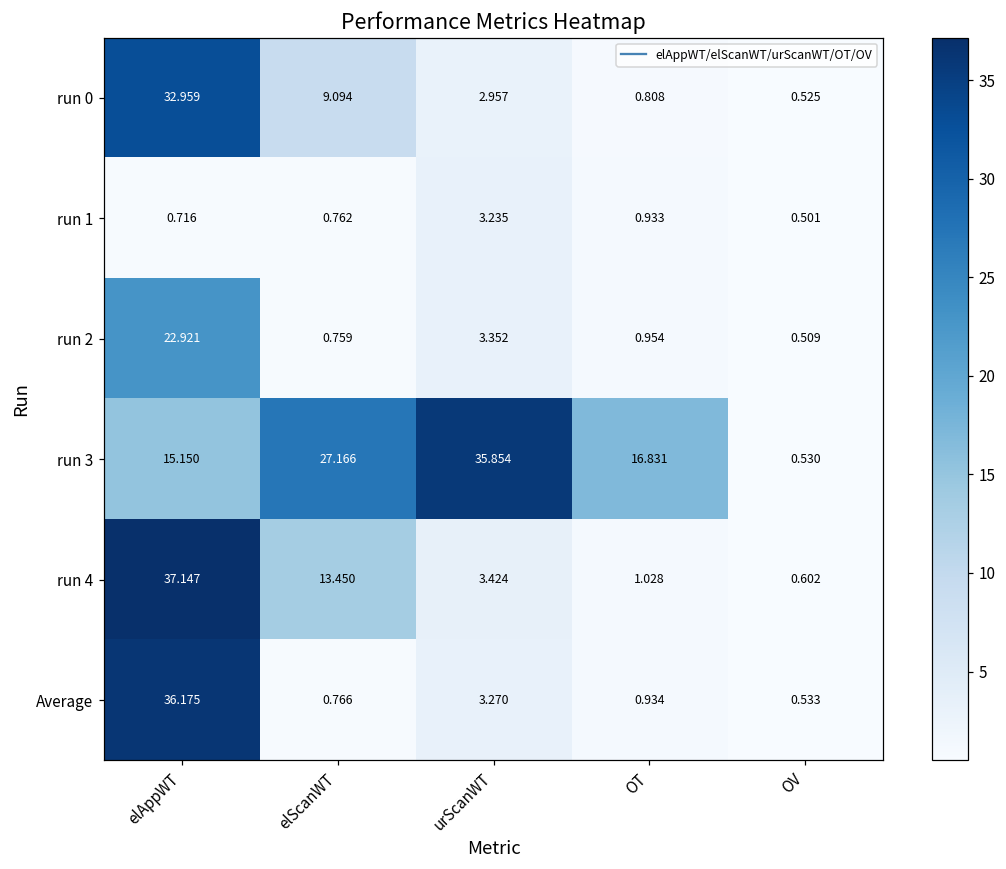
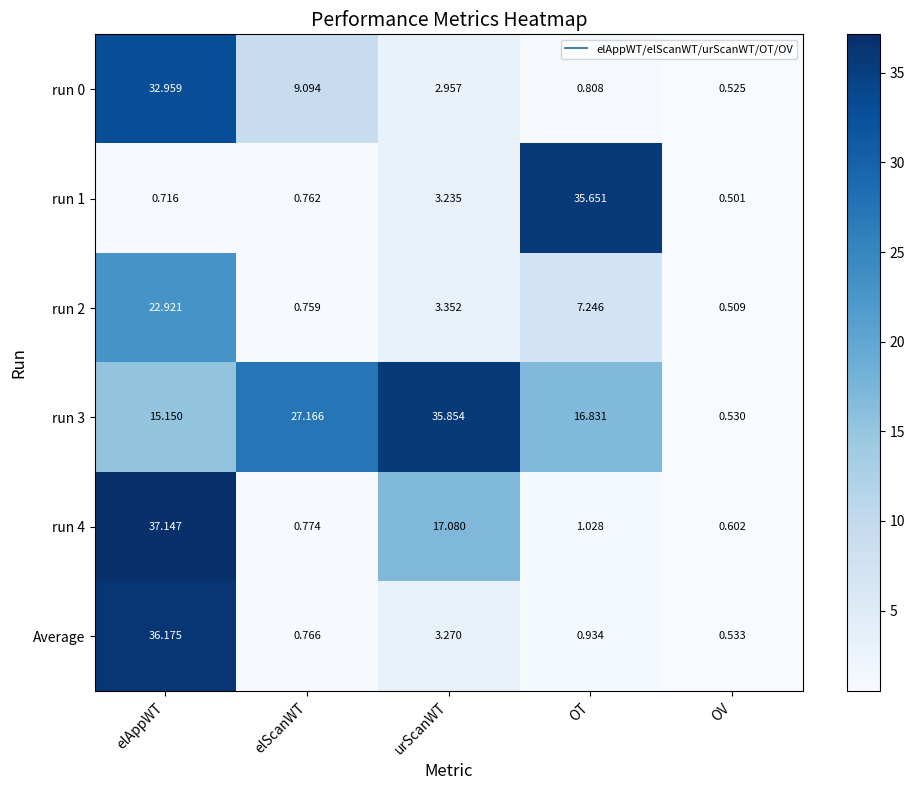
  {
    "run 0": {
      "elAppWT": 32.959,
      "elScanWT": 9.094,
      "urScanWT": 2.957,
      "OT": 0.808,
      "OV": 0.525
    },
    "run 1": {
      "elAppWT": 0.716,
      "elScanWT": 0.762,
      "urScanWT": 3.235,
-     "OT": 0.933,
+     "OT": 35.651,
      "OV": 0.501
    },
    "run 2": {
      "elAppWT": 22.921,
      "elScanWT": 0.759,
      "urScanWT": 3.352,
-     "OT": 0.954,
+     "OT": 7.246,
      "OV": 0.509
    },
    "run 3": {
      "elAppWT": 15.150,
      "elScanWT": 27.166,
      "urScanWT": 35.854,
      "OT": 16.831,
      "OV": 0.530
    },
    "run 4": {
      "elAppWT": 37.147,
-     "elScanWT": 13.450,
-     "urScanWT": 3.424,
+     "elScanWT": 0.774,
+     "urScanWT": 17.080,
      "OT": 1.028,
      "OV": 0.602
    },
    "Average": {
      "elAppWT": 36.175,
      "elScanWT": 0.766,
      "urScanWT": 3.270,
      "OT": 0.934,
      "OV": 0.533
    }
  }
